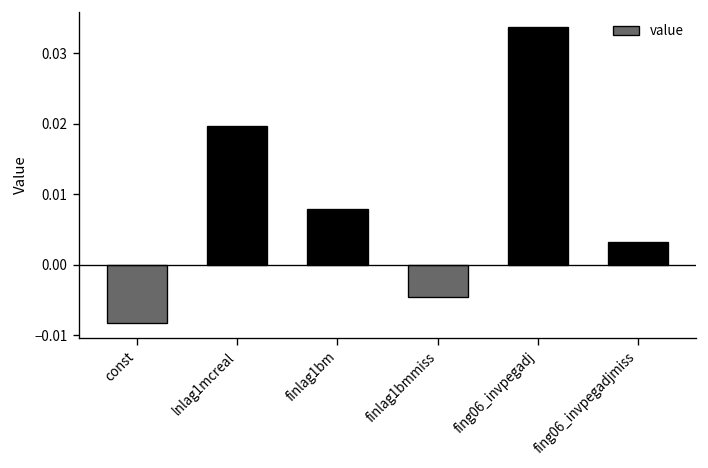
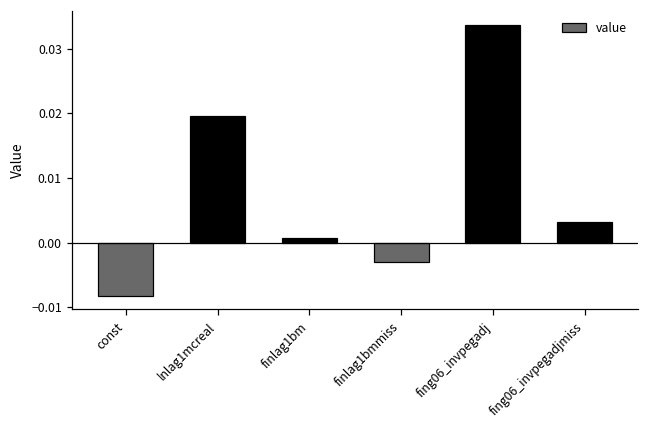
  {
    "const": -0.008,
    "lnlag1mcreal": 0.020,
-   "finlag1bm": 0.008,
-   "finlag1bmmiss": -0.005,
+   "finlag1bm": 0.001,
+   "finlag1bmmiss": -0.003,
    "fing06_invpegadj": 0.034,
    "fing06_invpegadjmiss": 0.003
  }
